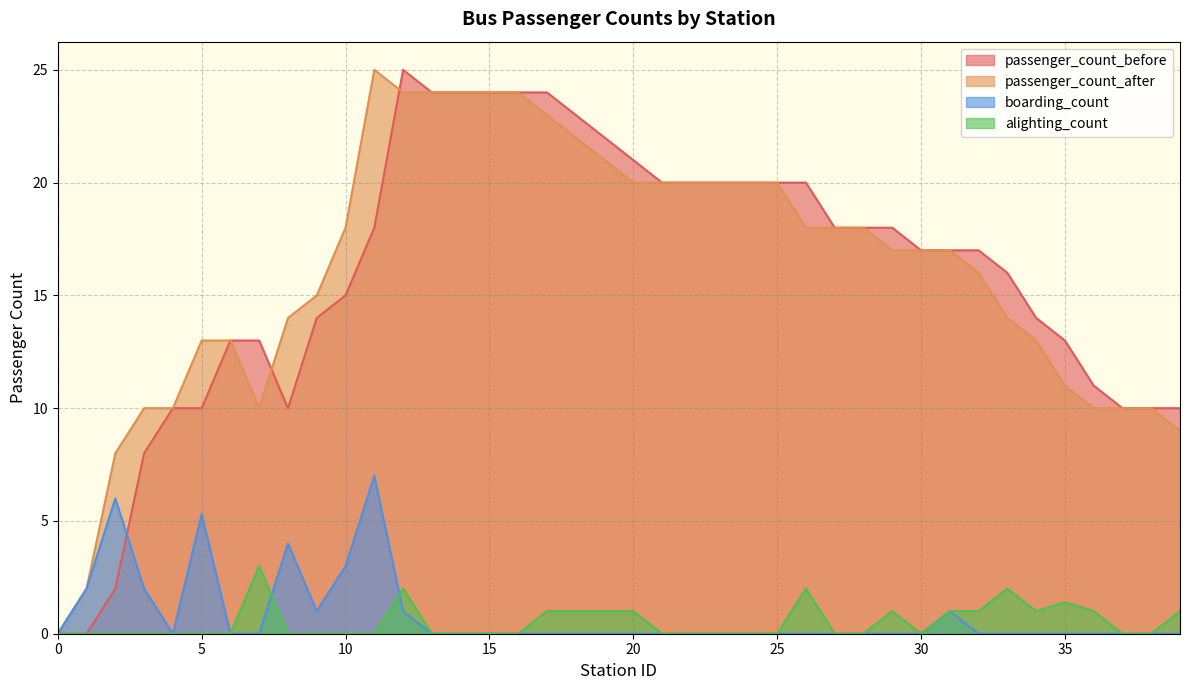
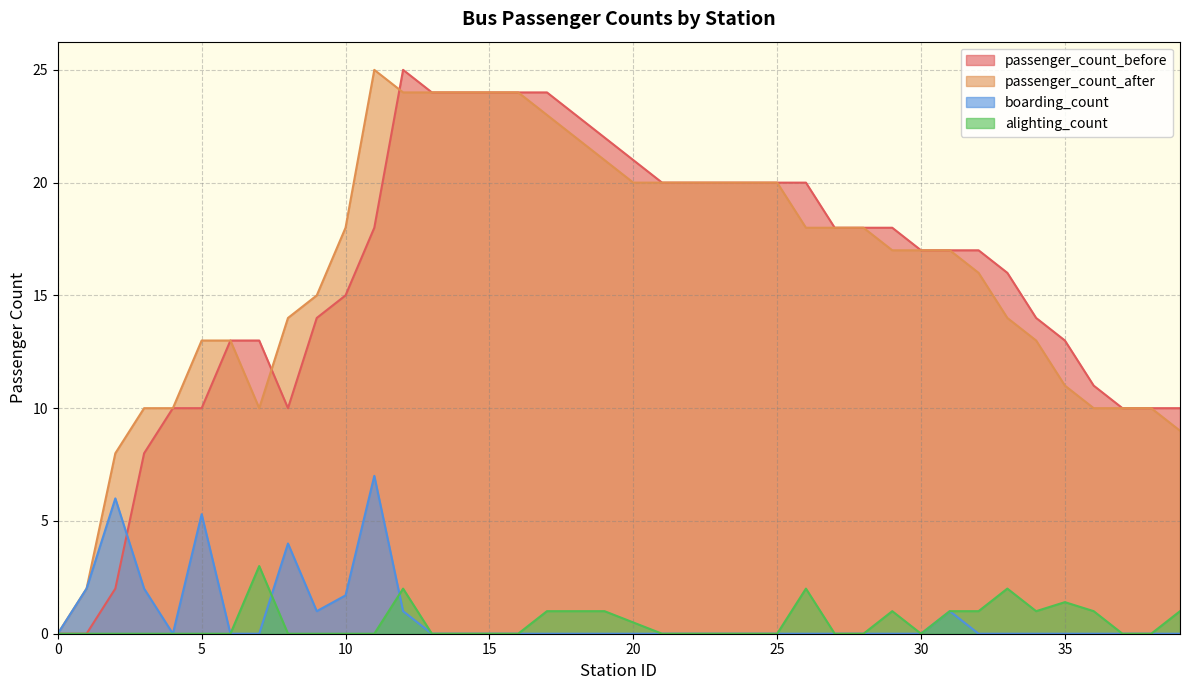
  {
    "boarding_count": {
      "5": 5.3,
-     "10": 3.0,
+     "10": 1.7,
      "20": 0.0,
      "35": 0.0
    },
    "alighting_count": {
      "5": 0.0,
      "10": 0.0,
-     "20": 1.0,
+     "20": 0.5,
      "35": 1.4
    }
  }
